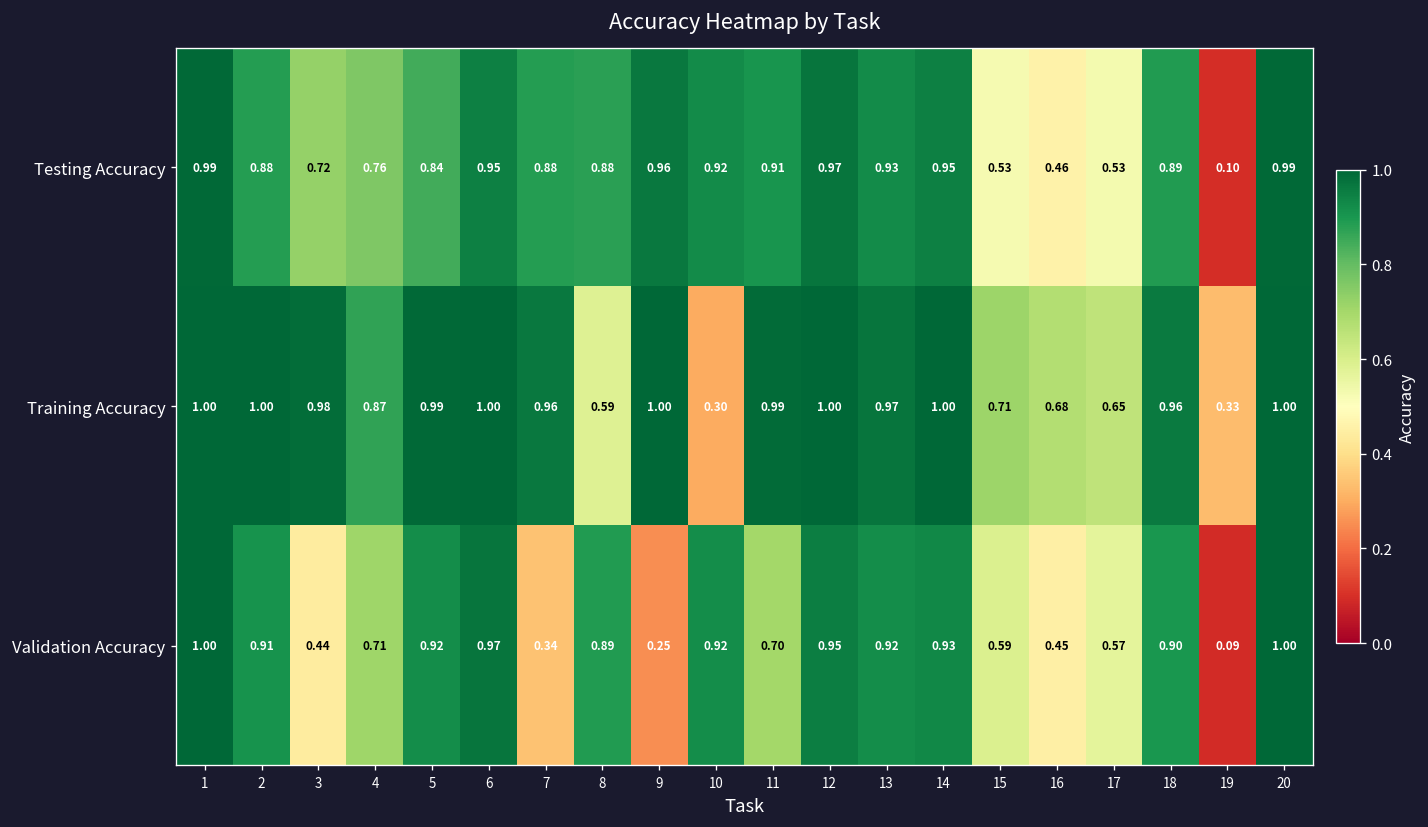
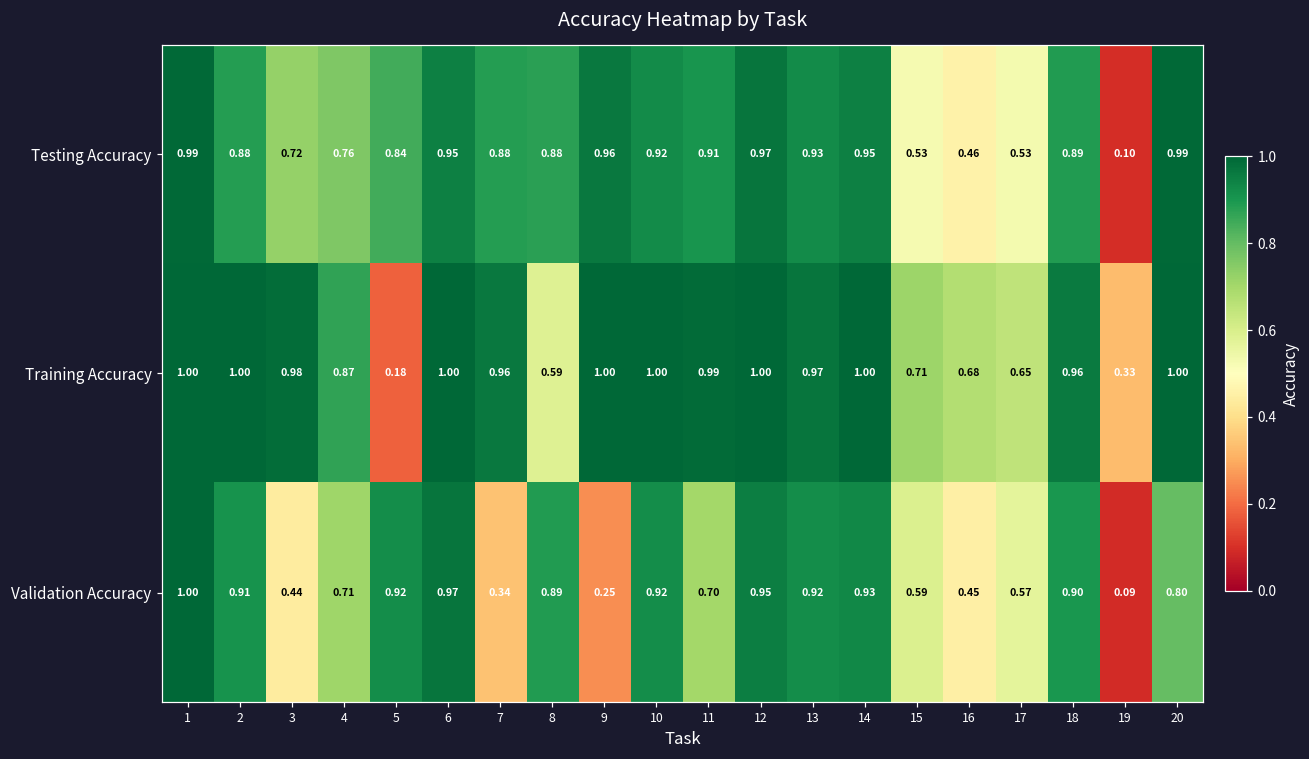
  {
    "Testing Accuracy": {
      "1": 0.99,
      "2": 0.88,
      "3": 0.72,
      "4": 0.76,
      "5": 0.84,
      "6": 0.95,
      "7": 0.88,
      "8": 0.88,
      "9": 0.96,
      "10": 0.92,
      "11": 0.91,
      "12": 0.97,
      "13": 0.93,
      "14": 0.95,
      "15": 0.53,
      "16": 0.46,
      "17": 0.53,
      "18": 0.89,
      "19": 0.10,
      "20": 0.99
    },
    "Training Accuracy": {
      "1": 1.00,
      "2": 1.00,
      "3": 0.98,
      "4": 0.87,
-     "5": 0.99,
+     "5": 0.18,
      "6": 1.00,
      "7": 0.96,
      "8": 0.59,
      "9": 1.00,
-     "10": 0.30,
+     "10": 1.00,
      "11": 0.99,
      "12": 1.00,
      "13": 0.97,
      "14": 1.00,
      "15": 0.71,
      "16": 0.68,
      "17": 0.65,
      "18": 0.96,
      "19": 0.33,
      "20": 1.00
    },
    "Validation Accuracy": {
      "1": 1.00,
      "2": 0.91,
      "3": 0.44,
      "4": 0.71,
      "5": 0.92,
      "6": 0.97,
      "7": 0.34,
      "8": 0.89,
      "9": 0.25,
      "10": 0.92,
      "11": 0.70,
      "12": 0.95,
      "13": 0.92,
      "14": 0.93,
      "15": 0.59,
      "16": 0.45,
      "17": 0.57,
      "18": 0.90,
      "19": 0.09,
-     "20": 1.00
+     "20": 0.80
    }
  }
